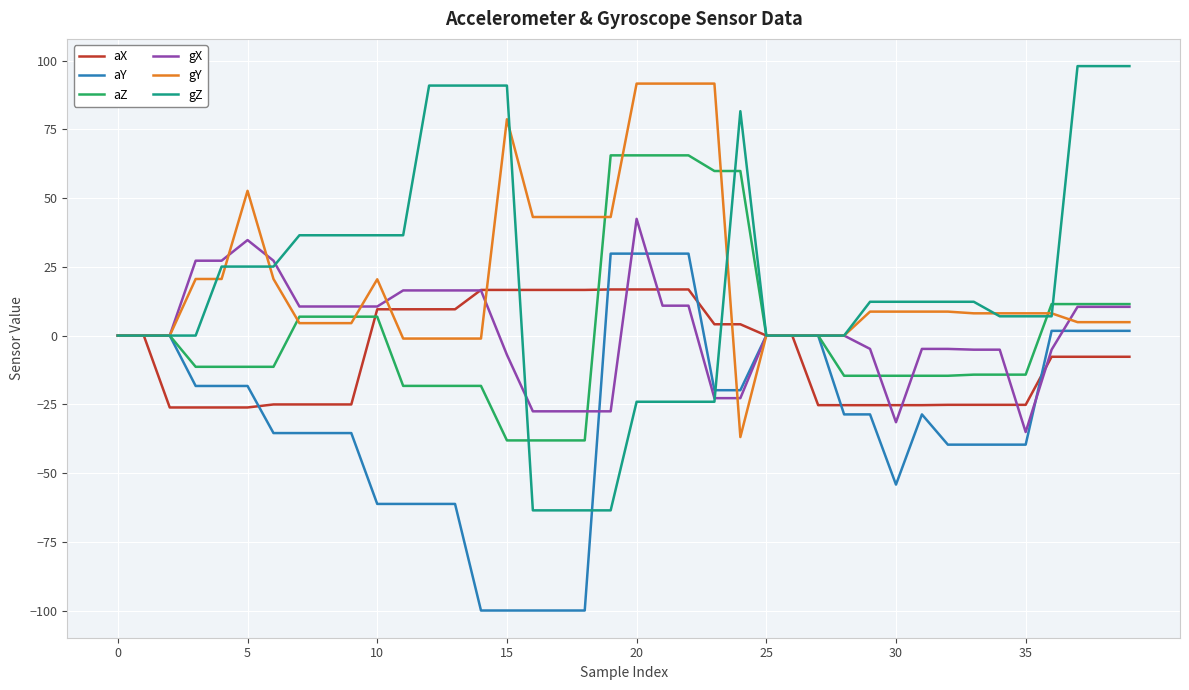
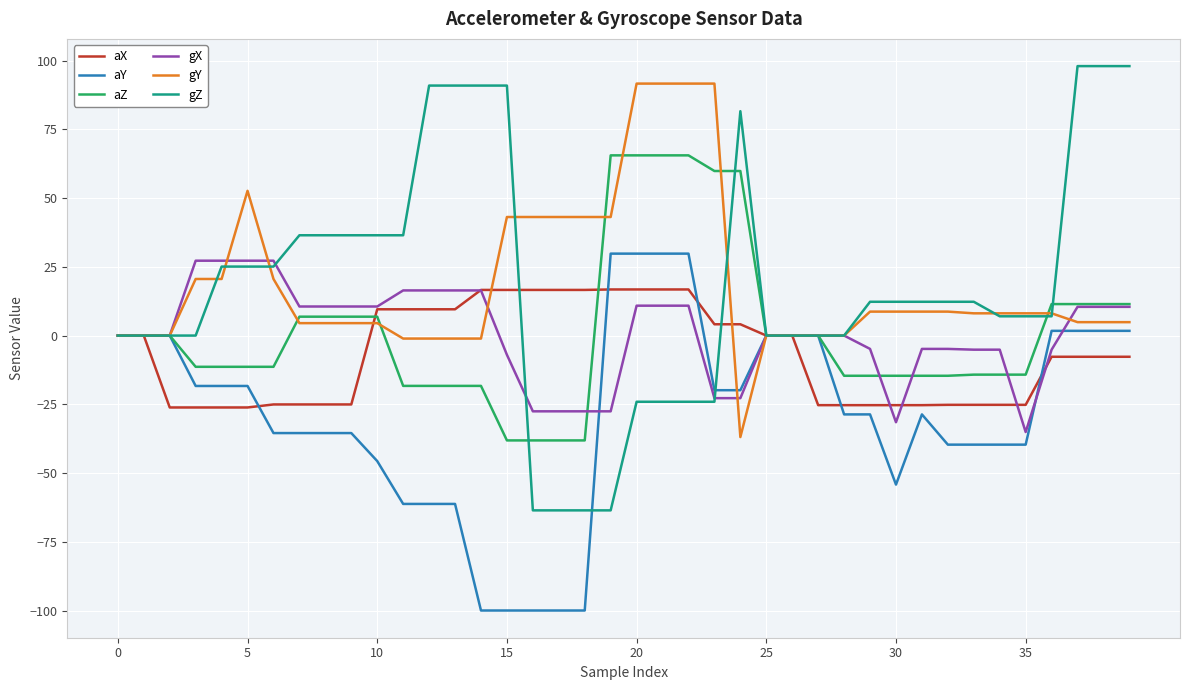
  {
    "aX": {
      "5": -26,
      "10": 10,
      "15": 17,
      "20": 17,
      "30": -25,
      "35": -25
    },
    "aY": {
      "5": -18,
-     "10": -61,
+     "10": -46,
      "15": -100,
      "20": 30,
      "30": -54,
      "35": -40
    },
    "gX": {
-     "5": 35,
+     "5": 27,
      "10": 11,
      "15": -7,
-     "20": 42,
+     "20": 11,
      "30": -32,
      "35": -35
    },
    "gY": {
      "5": 53,
-     "10": 20,
-     "15": 79,
+     "10": 5,
+     "15": 43,
      "20": 92,
      "30": 9,
      "35": 8
    }
  }
